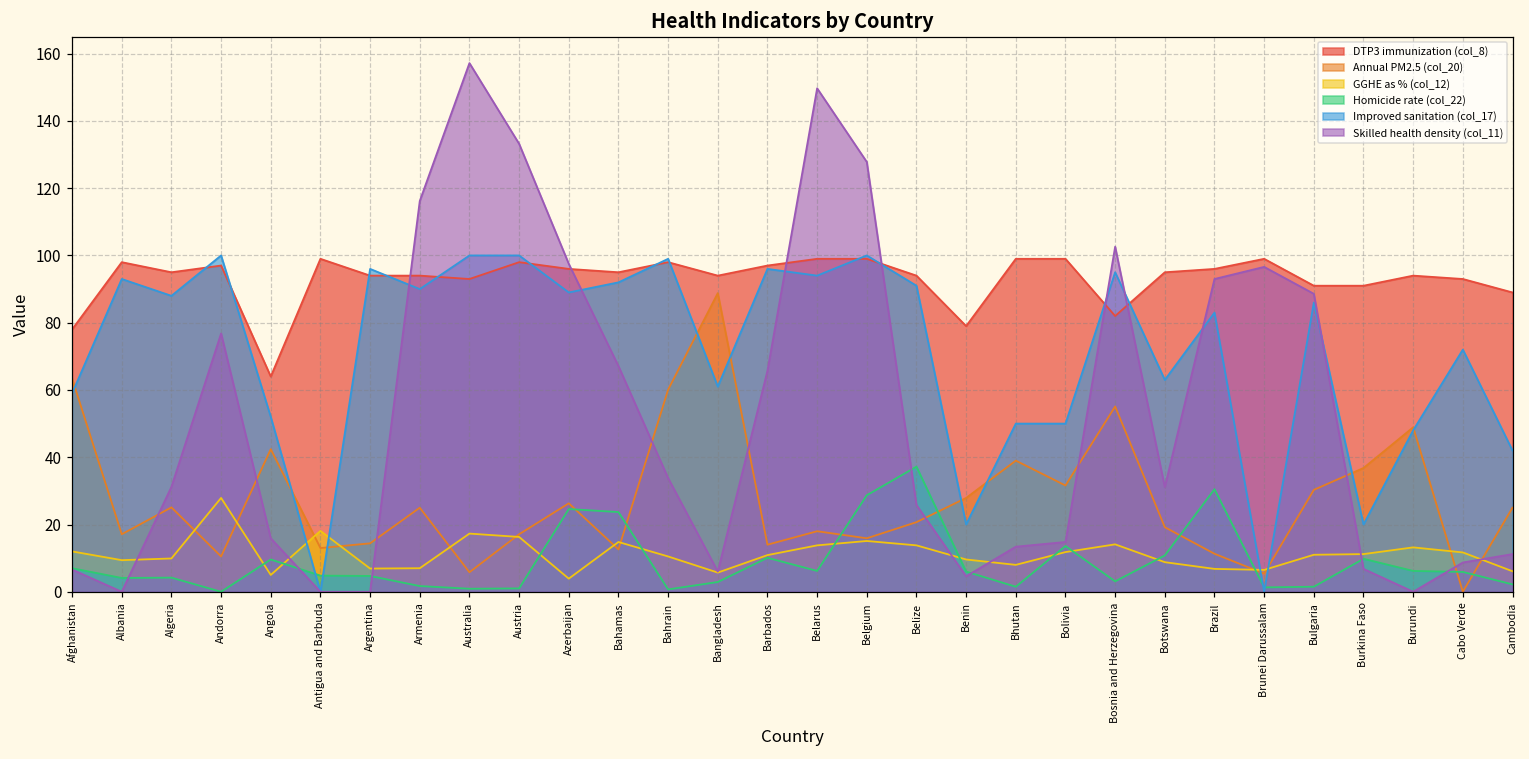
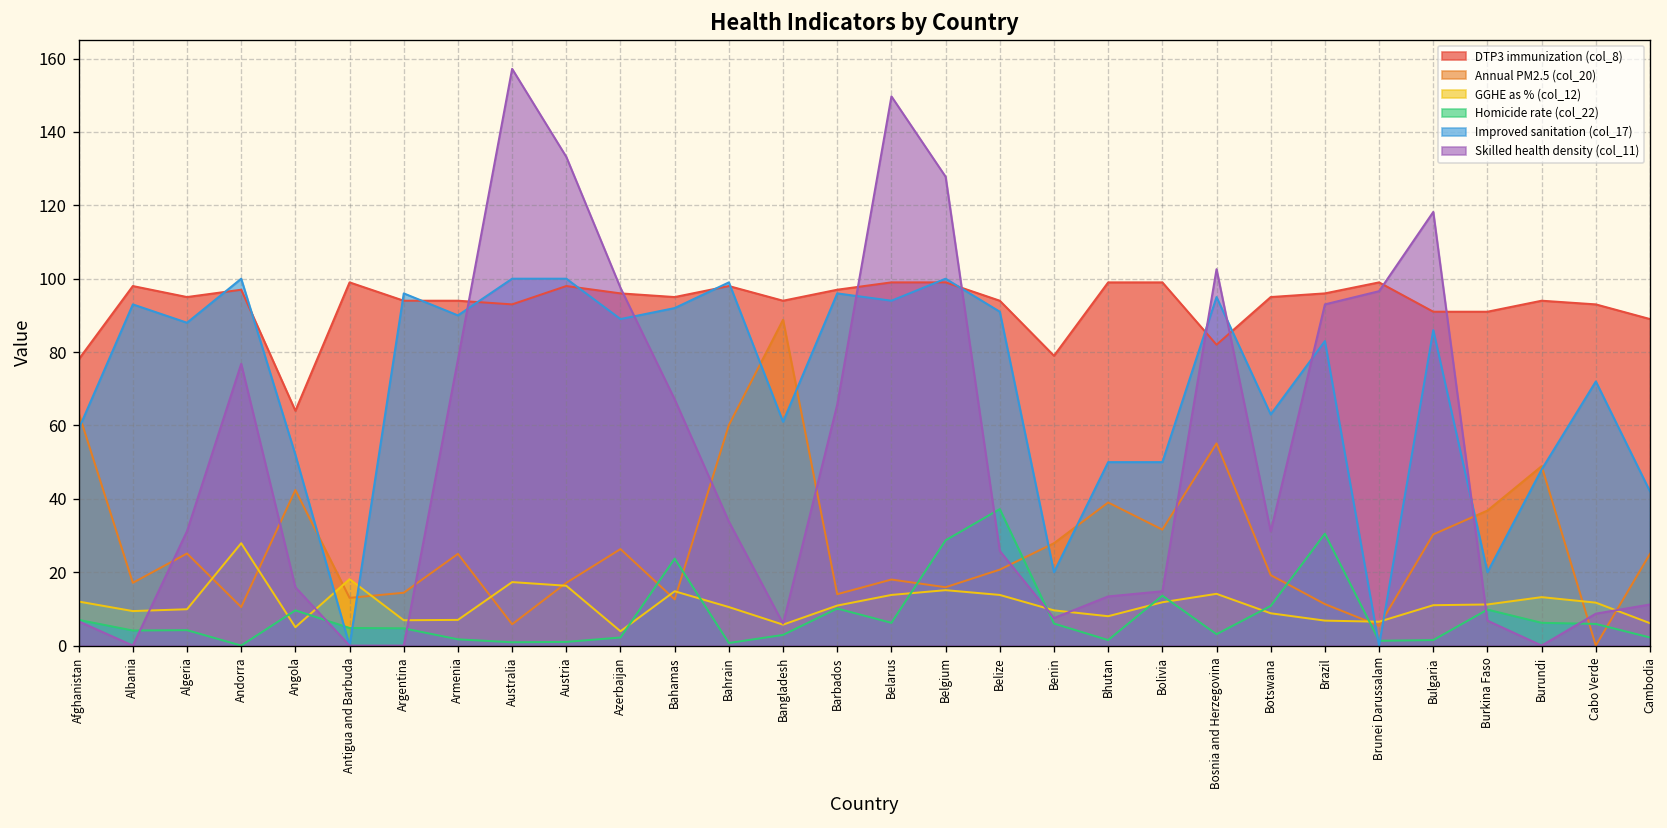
  {
    "GGHE as % (col_12)": {
      "Afghanistan": 12,
      "Albania": 9,
      "Algeria": 10,
      "Andorra": 28,
      "Angola": 5,
      "Antigua and Barbuda": 18,
      "Argentina": 7,
      "Armenia": 7,
      "Australia": 17,
      "Azerbaijan": 4,
      "Bahamas": 15,
      "Bahrain": 11,
      "Belarus": 14,
      "Belize": 14,
      "Benin": 10,
      "Bhutan": 8,
      "Bolivia": 12,
      "Bosnia and Herzegovina": 14,
      "Botswana": 9,
      "Brazil": 7,
      "Brunei Darussalam": 7,
      "Bulgaria": 11,
      "Burkina Faso": 11,
      "Burundi": 13,
      "Cabo Verde": 12,
      "Cambodia": 6
    },
    "Homicide rate (col_22)": {
      "Albania": 4,
      "Algeria": 4,
      "Andorra": 0,
      "Angola": 10,
      "Antigua and Barbuda": 5,
      "Argentina": 5,
      "Armenia": 2,
      "Australia": 1,
      "Austria": 1,
-     "Azerbaijan": 25,
+     "Azerbaijan": 2,
      "Bahamas": 24,
      "Bahrain": 1,
      "Bangladesh": 3,
      "Belarus": 6,
      "Belgium": 29,
      "Belize": 37,
      "Benin": 6,
      "Bhutan": 2,
      "Bolivia": 14,
      "Bosnia and Herzegovina": 3,
      "Botswana": 11,
      "Brazil": 31,
      "Brunei Darussalam": 1,
      "Bulgaria": 2,
      "Burkina Faso": 10,
      "Burundi": 6,
      "Cabo Verde": 6,
      "Cambodia": 2
    },
    "Improved sanitation (col_17)": {
      "Afghanistan": 59,
      "Albania": 93,
      "Algeria": 88,
      "Andorra": 100,
      "Angola": 52,
      "Argentina": 96,
      "Armenia": 90,
      "Australia": 100,
      "Austria": 100,
      "Azerbaijan": 89,
      "Bahamas": 92,
      "Bahrain": 99,
      "Bangladesh": 61,
      "Barbados": 96,
      "Belarus": 94,
      "Belgium": 100,
      "Belize": 91,
      "Benin": 20,
      "Bhutan": 50,
      "Bolivia": 50,
      "Bosnia and Herzegovina": 95,
      "Botswana": 63,
      "Brazil": 83,
      "Brunei Darussalam": 0,
      "Bulgaria": 86,
      "Burkina Faso": 20,
      "Burundi": 48,
      "Cabo Verde": 72,
      "Cambodia": 42
    },
    "Skilled health density (col_11)": {
      "Albania": 0,
      "Algeria": 31,
      "Andorra": 77,
      "Angola": 16,
      "Argentina": 0,
-     "Armenia": 116,
+     "Armenia": 78,
      "Australia": 157,
      "Austria": 133,
      "Azerbaijan": 98,
      "Bahamas": 67,
      "Bahrain": 34,
      "Barbados": 66,
      "Belarus": 150,
      "Belgium": 128,
      "Belize": 26,
-     "Benin": 5,
+     "Benin": 8,
      "Bhutan": 13,
      "Bolivia": 15,
      "Bosnia and Herzegovina": 103,
      "Botswana": 31,
      "Brazil": 93,
      "Brunei Darussalam": 97,
-     "Bulgaria": 89,
+     "Bulgaria": 118,
      "Burkina Faso": 7,
      "Burundi": 0,
      "Cabo Verde": 9,
      "Cambodia": 11
    }
  }
